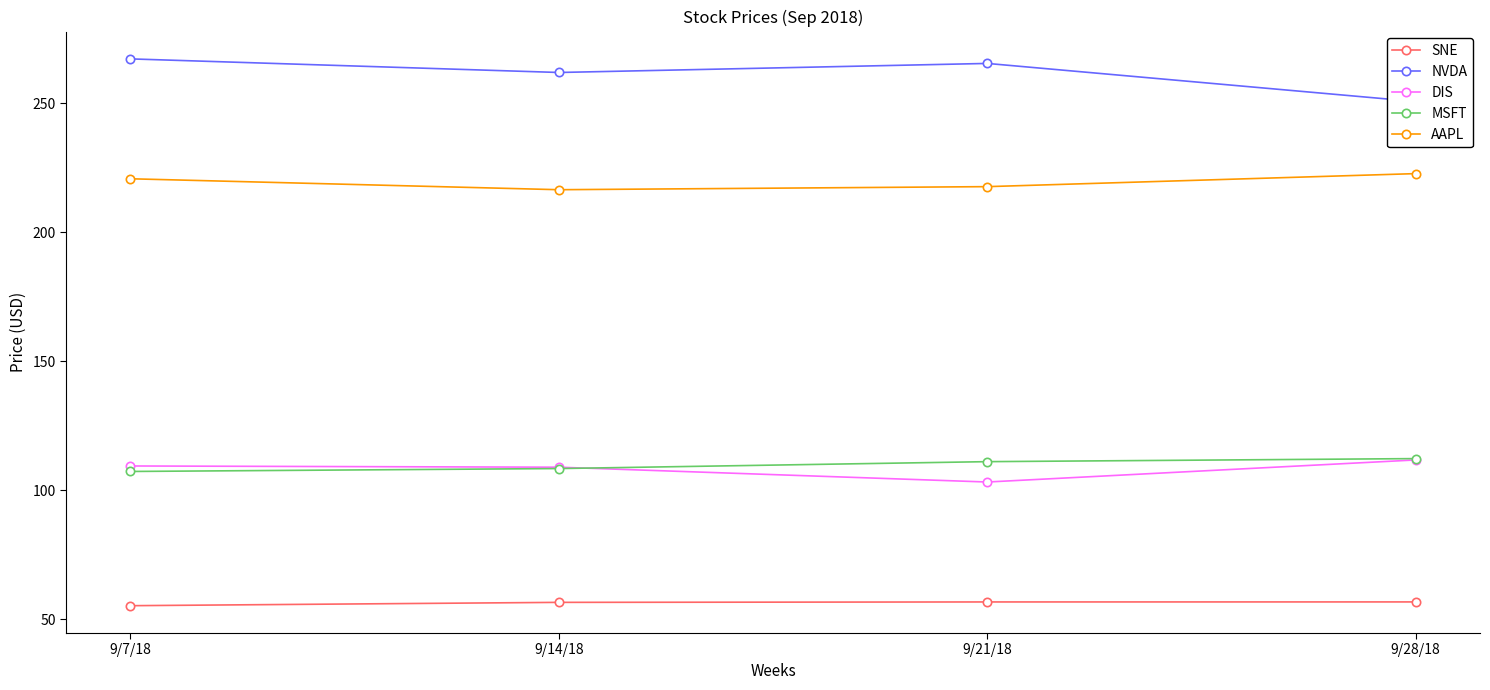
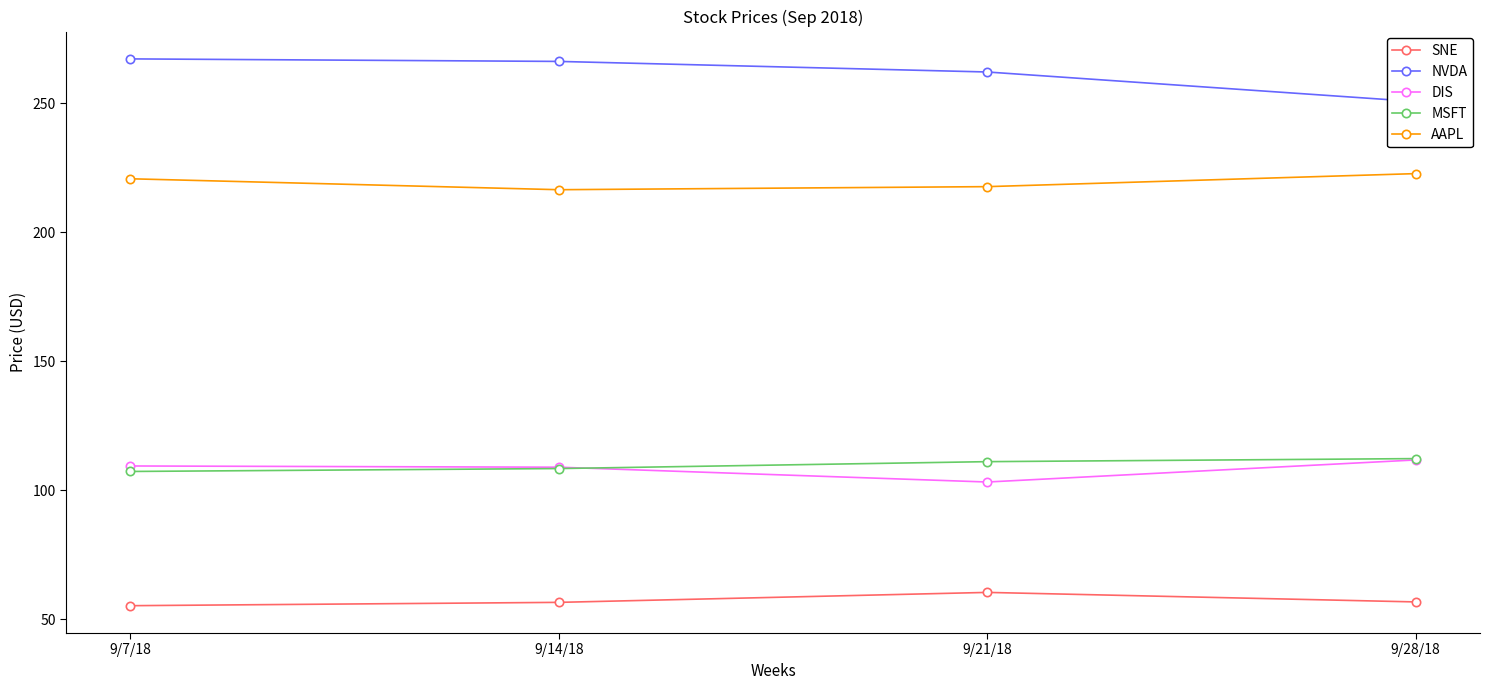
  {
    "SNE": {
      "9/7/18": 55,
      "9/14/18": 56,
-     "9/21/18": 57,
+     "9/21/18": 60,
      "9/28/18": 57
    },
    "NVDA": {
      "9/7/18": 267,
-     "9/14/18": 262,
-     "9/21/18": 265
+     "9/14/18": 266,
+     "9/21/18": 262
    },
    "DIS": {
      "9/7/18": 109,
      "9/21/18": 103
    },
    "MSFT": {
      "9/7/18": 107,
      "9/21/18": 111
    },
    "AAPL": {
      "9/7/18": 221,
      "9/14/18": 216,
      "9/21/18": 218,
      "9/28/18": 223
    }
  }
